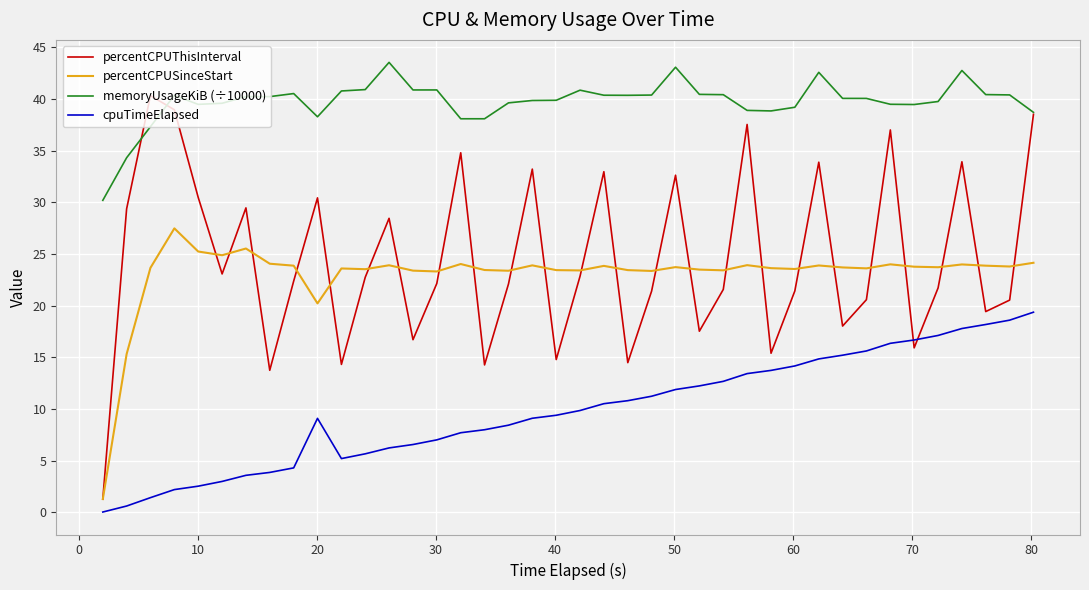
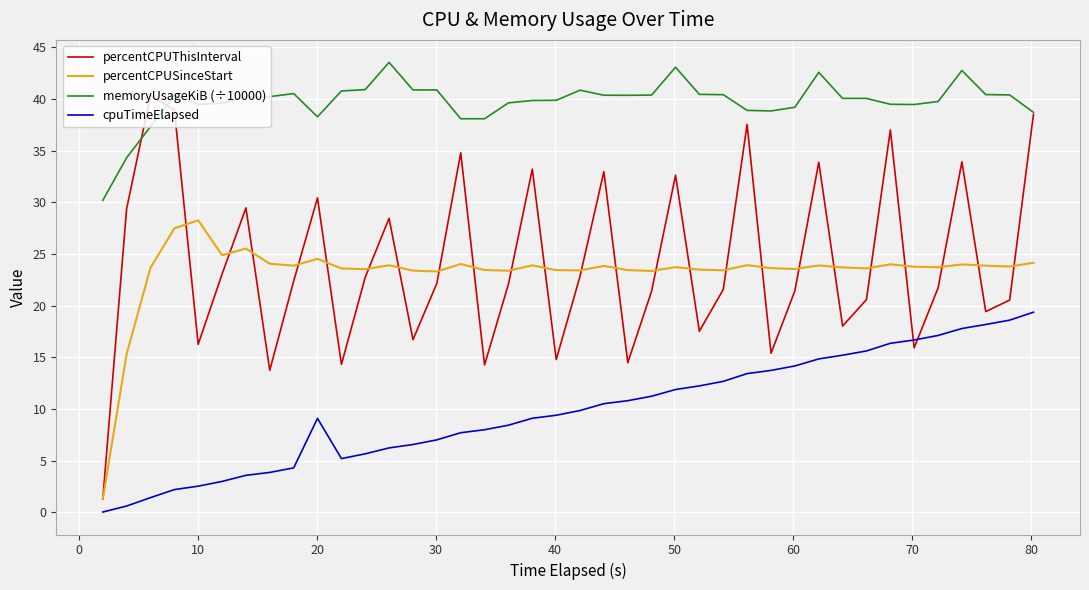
  {
    "percentCPUThisInterval": {
-     "10": 30.5,
+     "10": 16.3,
      "20": 30.4
    },
    "percentCPUSinceStart": {
-     "10": 25.2,
-     "20": 20.2
+     "10": 28.3,
+     "20": 24.5
    },
    "memoryUsageKiB (÷10000)": {
      "20": 38.3
    },
    "cpuTimeElapsed": {
      "10": 2.5,
      "20": 9.1
    }
  }
